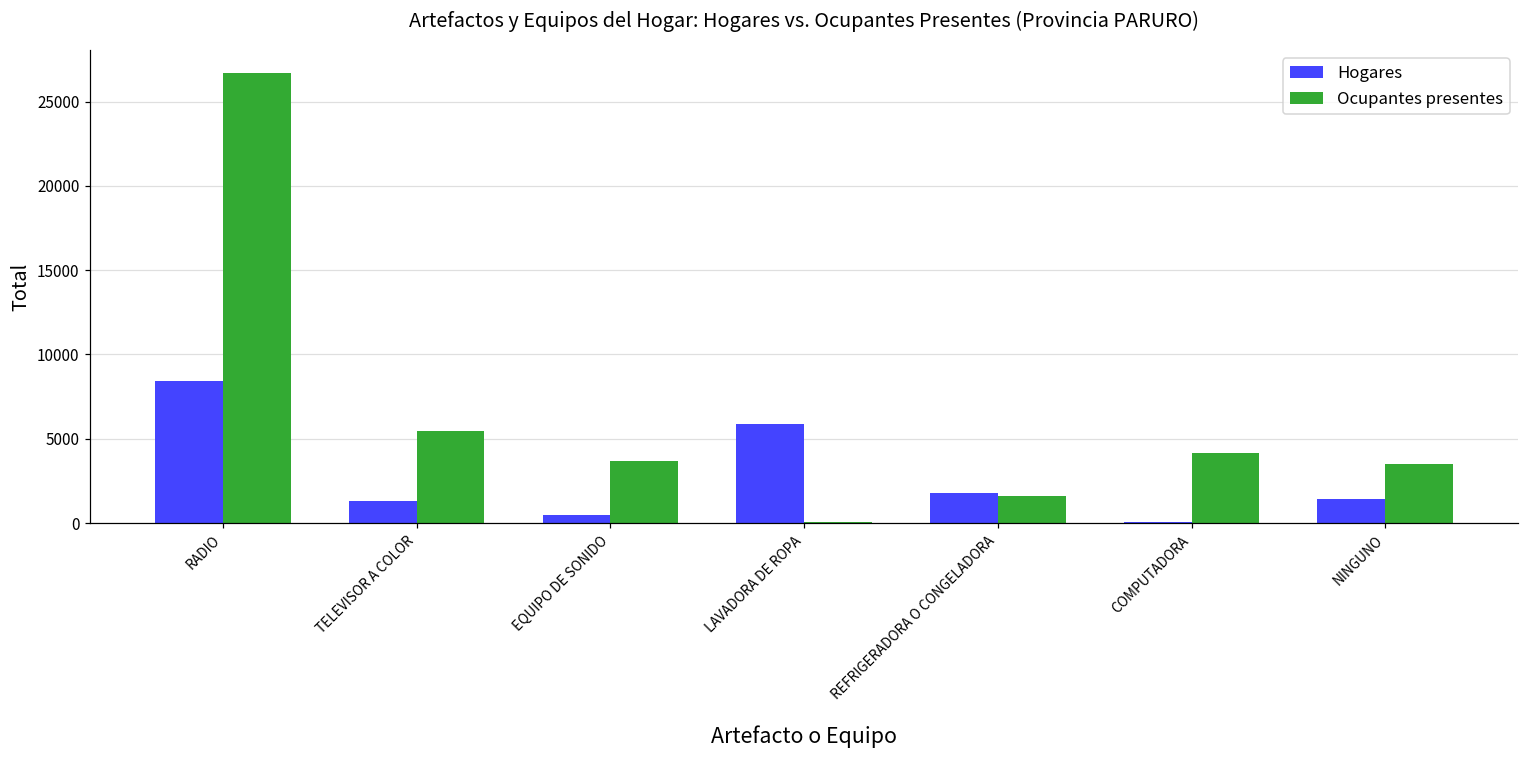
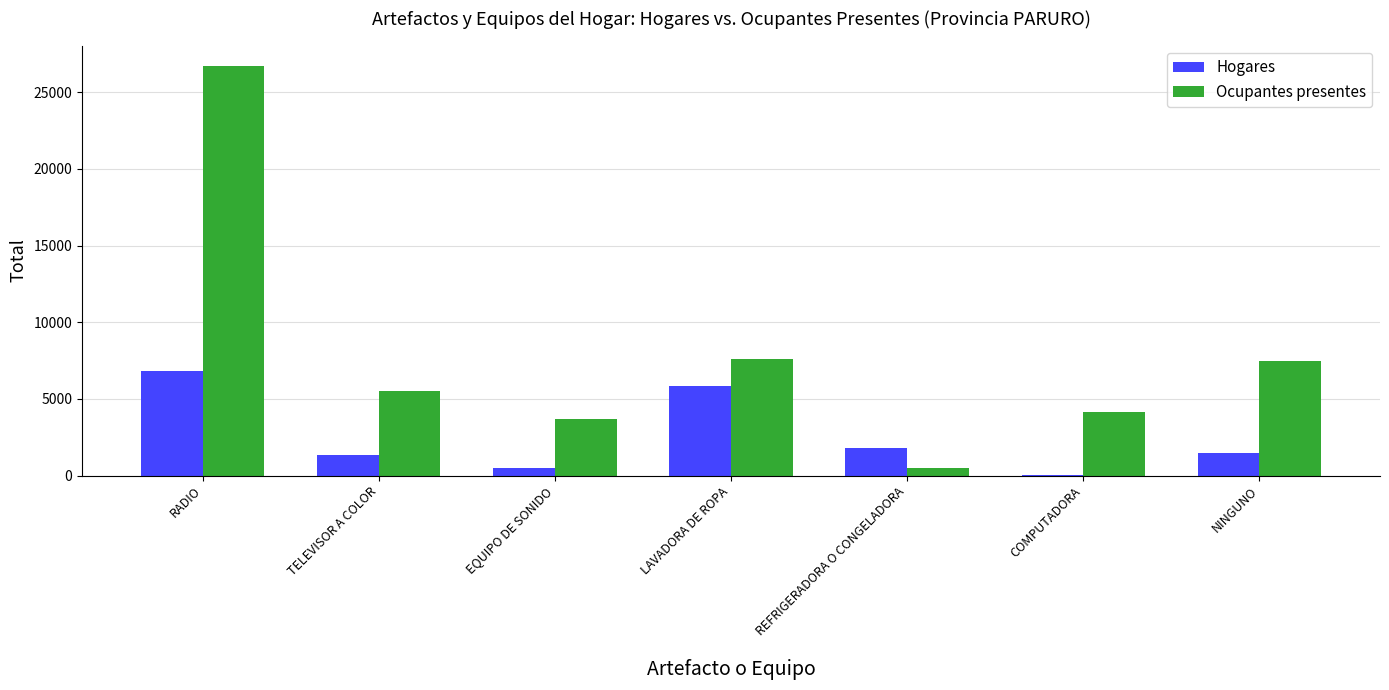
  {
    "Hogares": {
-     "RADIO": 8500,
+     "RADIO": 6800,
      "TELEVISOR A COLOR": 1300,
      "EQUIPO DE SONIDO": 500,
      "LAVADORA DE ROPA": 5900,
      "REFRIGERADORA O CONGELADORA": 1800,
      "NINGUNO": 1400
    },
    "Ocupantes presentes": {
      "RADIO": 26700,
      "TELEVISOR A COLOR": 5500,
      "EQUIPO DE SONIDO": 3700,
-     "LAVADORA DE ROPA": 100,
-     "REFRIGERADORA O CONGELADORA": 1600,
+     "LAVADORA DE ROPA": 7600,
+     "REFRIGERADORA O CONGELADORA": 500,
      "COMPUTADORA": 4100,
-     "NINGUNO": 3500
+     "NINGUNO": 7500
    }
  }
